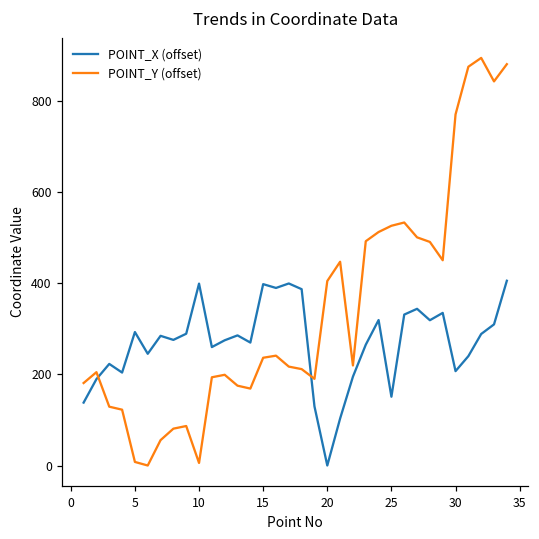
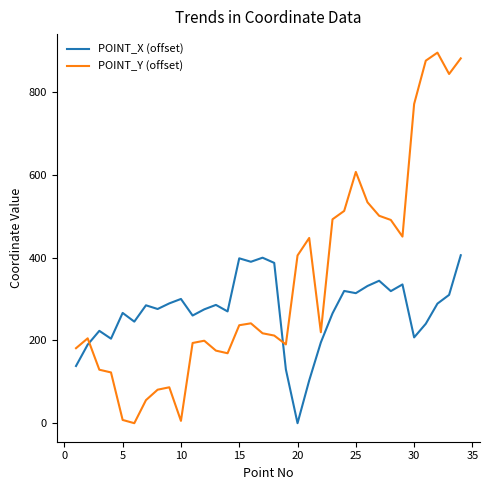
  {
    "POINT_X (offset)": {
-     "5": 290,
-     "10": 400,
+     "5": 270,
+     "10": 300,
      "15": 400,
      "20": 0,
-     "25": 150,
+     "25": 310,
      "30": 210
    },
    "POINT_Y (offset)": {
      "5": 10,
      "10": 10,
      "15": 240,
      "20": 410,
-     "25": 530,
+     "25": 610,
      "30": 770
    }
  }
